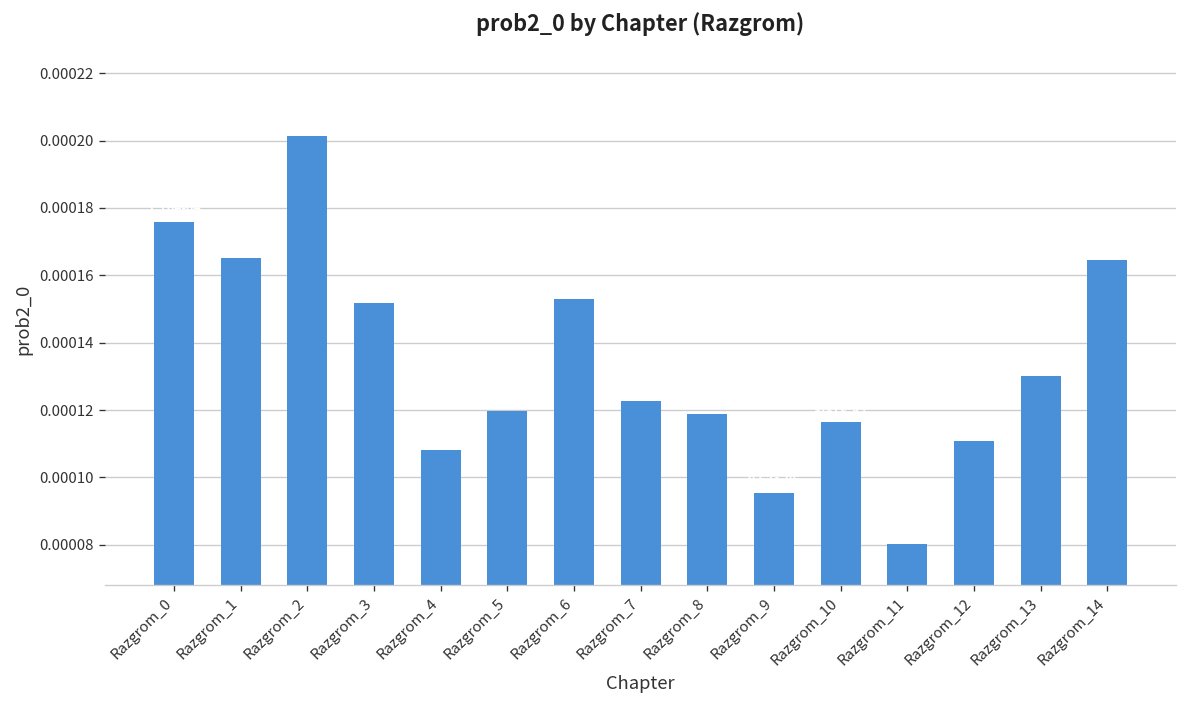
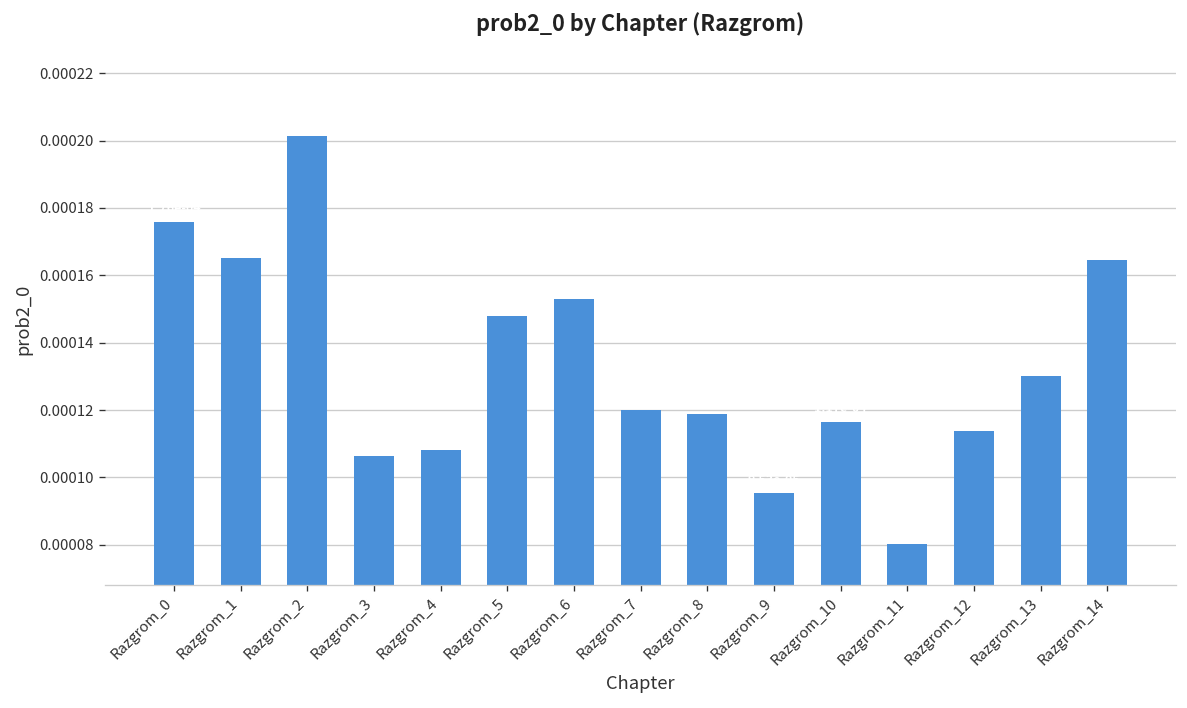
  {
    "Razgrom_0": 0.000176,
    "Razgrom_1": 0.000165,
    "Razgrom_2": 0.000201,
-   "Razgrom_3": 0.000152,
+   "Razgrom_3": 0.000106,
    "Razgrom_4": 0.000108,
-   "Razgrom_5": 0.000120,
+   "Razgrom_5": 0.000148,
    "Razgrom_6": 0.000153,
-   "Razgrom_7": 0.000123,
+   "Razgrom_7": 0.000120,
    "Razgrom_8": 0.000119,
    "Razgrom_9": 0.000095,
    "Razgrom_10": 0.000117,
    "Razgrom_11": 0.000080,
-   "Razgrom_12": 0.000111,
+   "Razgrom_12": 0.000114,
    "Razgrom_13": 0.000130,
    "Razgrom_14": 0.000165
  }
